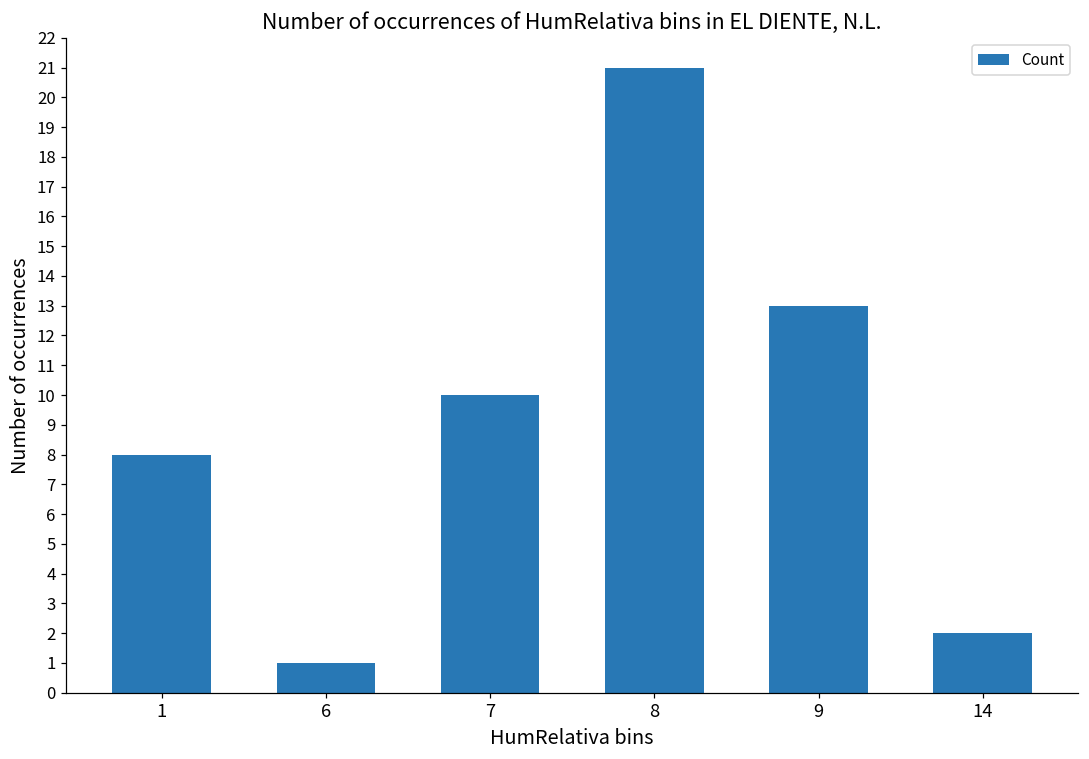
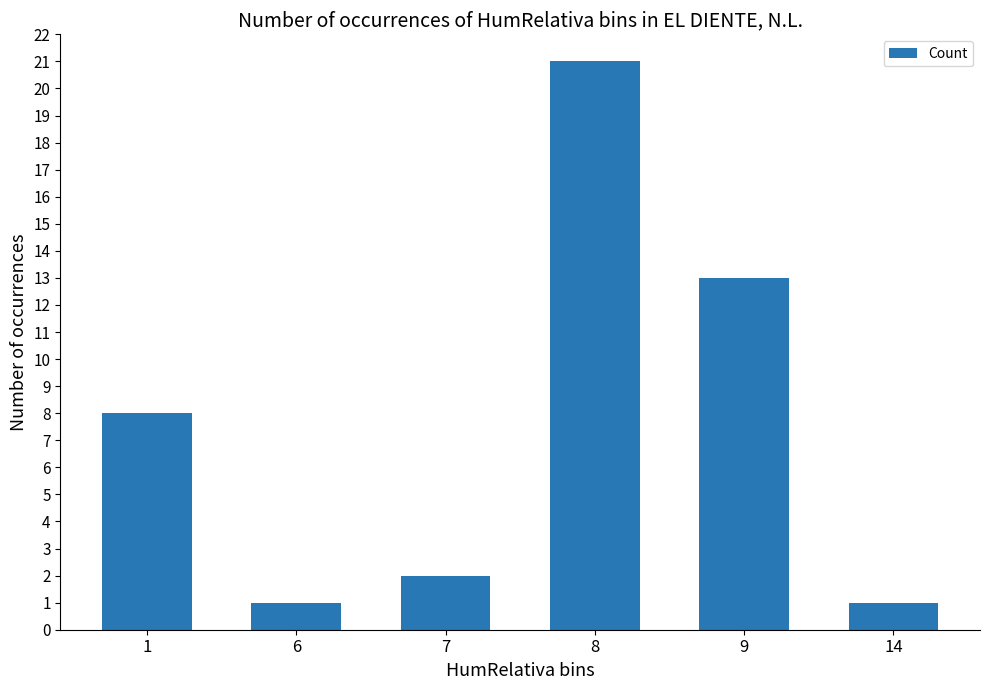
  {
    "1": 8,
    "6": 1,
-   "7": 10,
+   "7": 2,
    "8": 21,
    "9": 13,
-   "14": 2
+   "14": 1
  }
